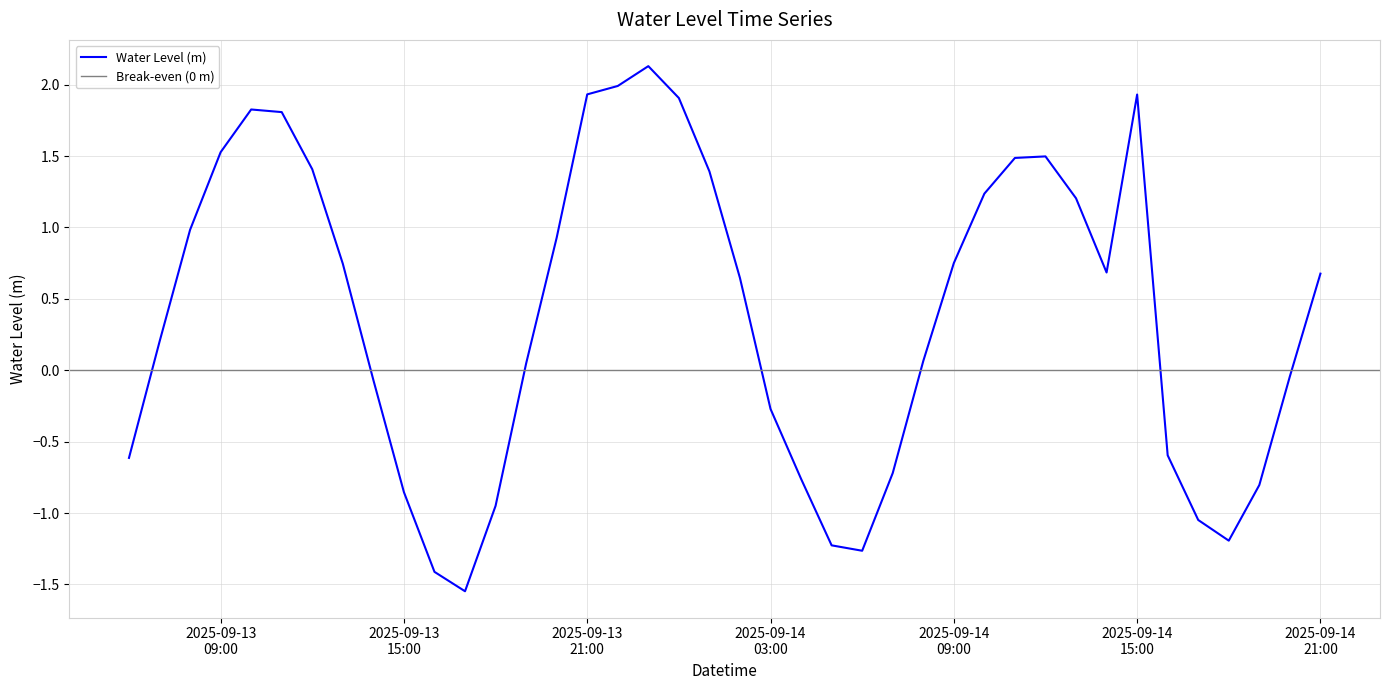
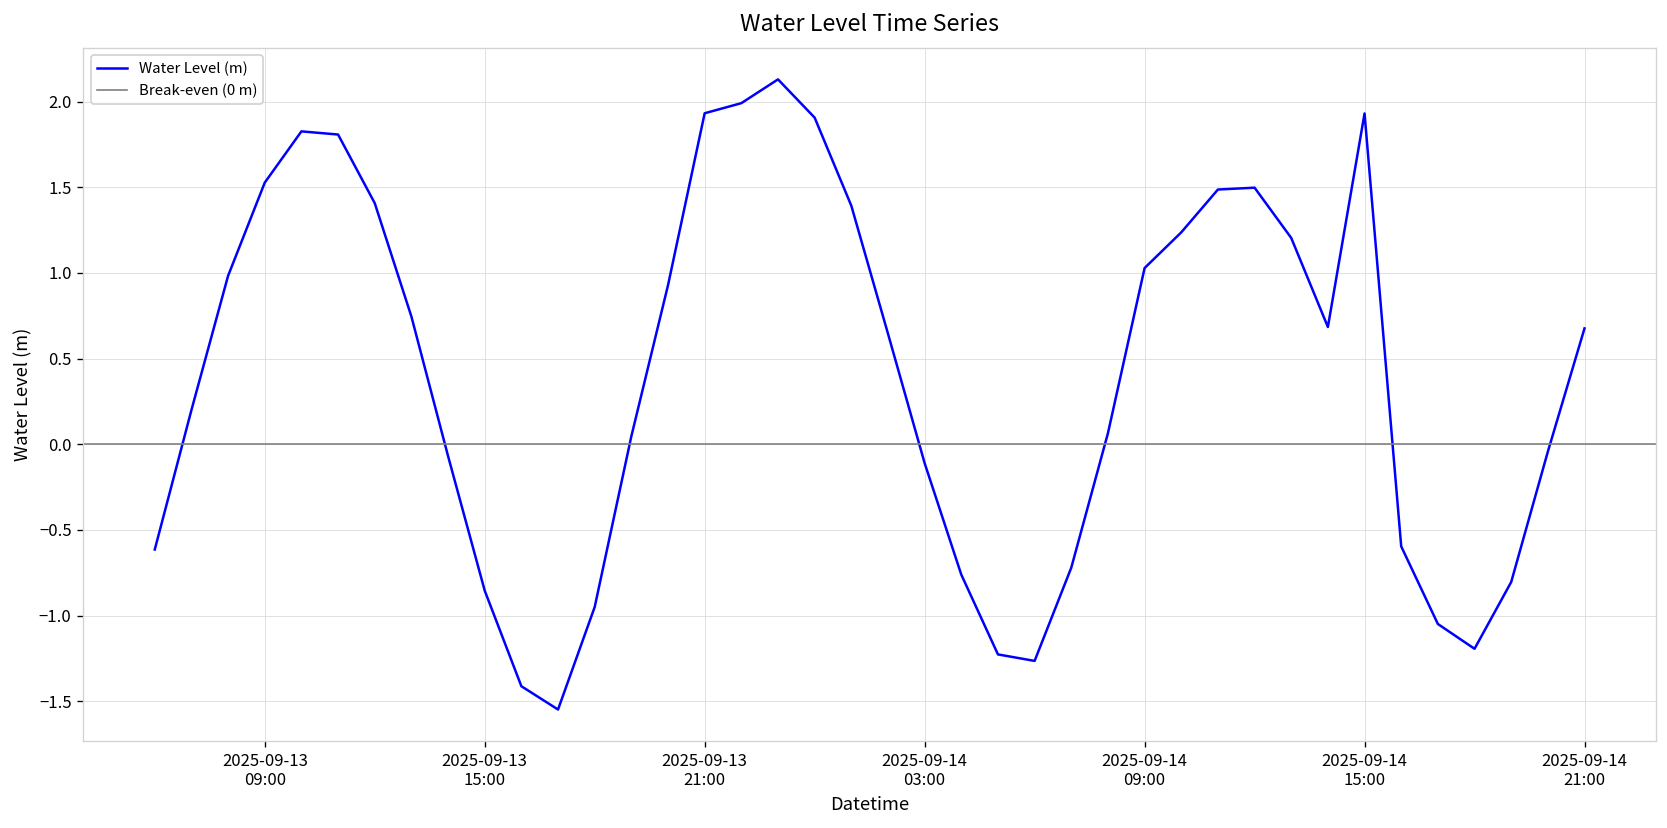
  {
    "2025-09-13 09:00": 1.53,
    "2025-09-13 15:00": -0.85,
    "2025-09-13 21:00": 1.93,
-   "2025-09-14 03:00": -0.27,
-   "2025-09-14 09:00": 0.75,
+   "2025-09-14 03:00": -0.11,
+   "2025-09-14 09:00": 1.03,
    "2025-09-14 15:00": 1.93,
    "2025-09-14 21:00": 0.68
  }
